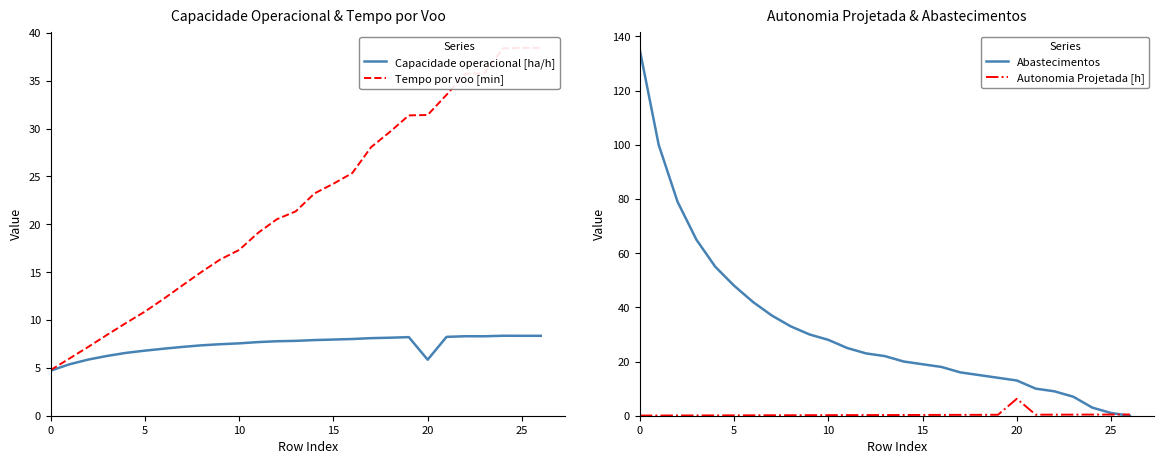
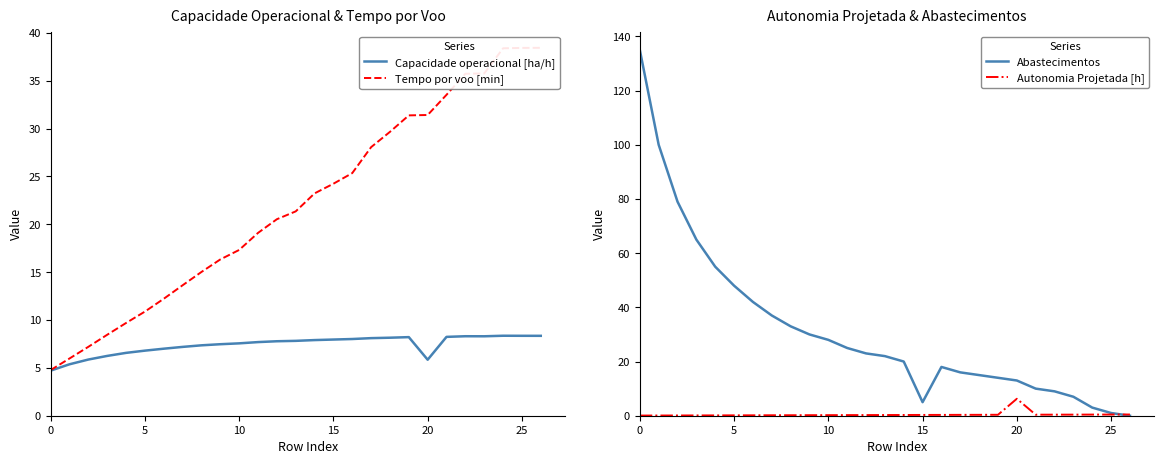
  {
    "Capacidade Operacional & Tempo por Voo": {
      "Capacidade operacional [ha/h]": {
        "5": 7,
        "10": 8,
        "15": 8,
        "20": 6,
        "25": 8
      },
      "Tempo por voo [min]": {
        "5": 11,
        "10": 17,
        "15": 24,
        "20": 31
      }
    },
    "Autonomia Projetada & Abastecimentos": {
      "Abastecimentos": {
        "0": 135,
        "5": 48,
        "10": 28,
-       "15": 19,
+       "15": 5,
        "20": 13
      },
      "Autonomia Projetada [h]": {
        "0": 0,
        "5": 0,
        "10": 0,
        "15": 0,
        "20": 6
      }
    }
  }
